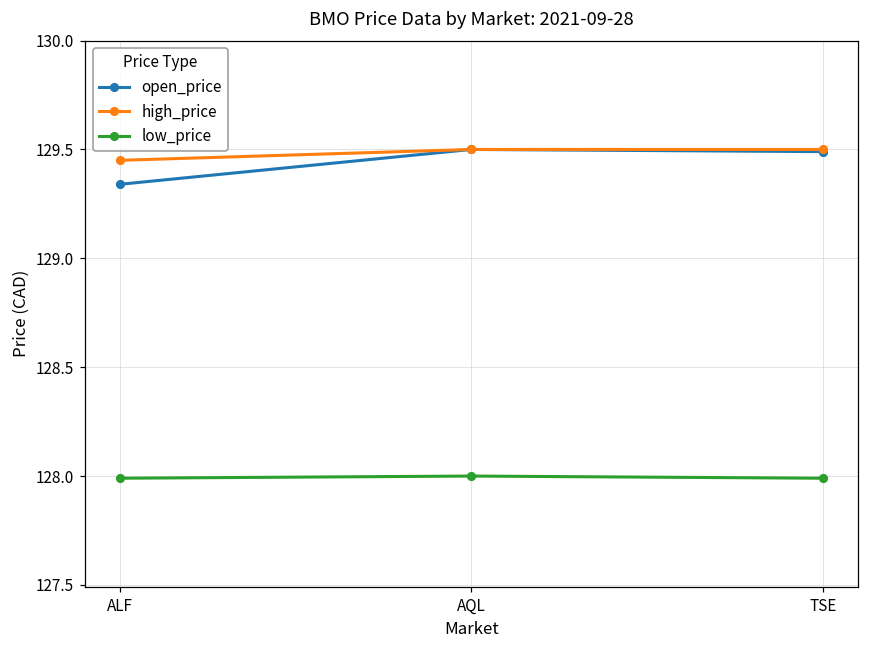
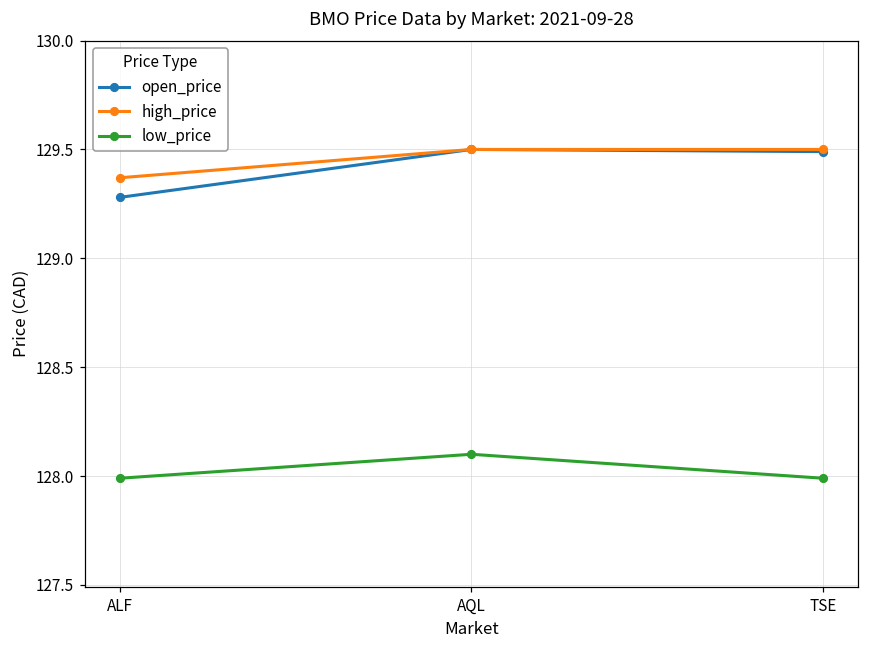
  {
    "open_price": {
-     "ALF": 129.34
+     "ALF": 129.28
    },
    "high_price": {
-     "ALF": 129.45
+     "ALF": 129.37
    },
    "low_price": {
      "ALF": 128.0,
-     "AQL": 128.0,
+     "AQL": 128.1,
      "TSE": 128.0
    }
  }
